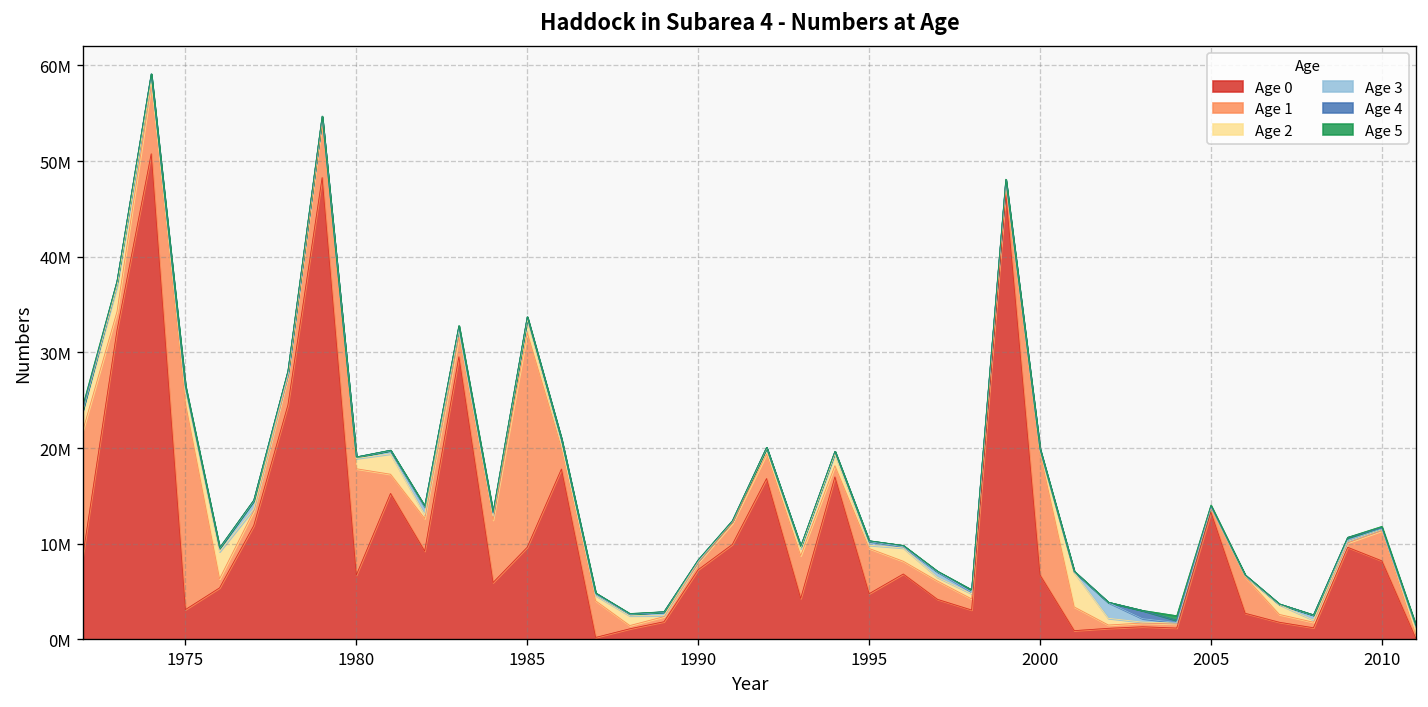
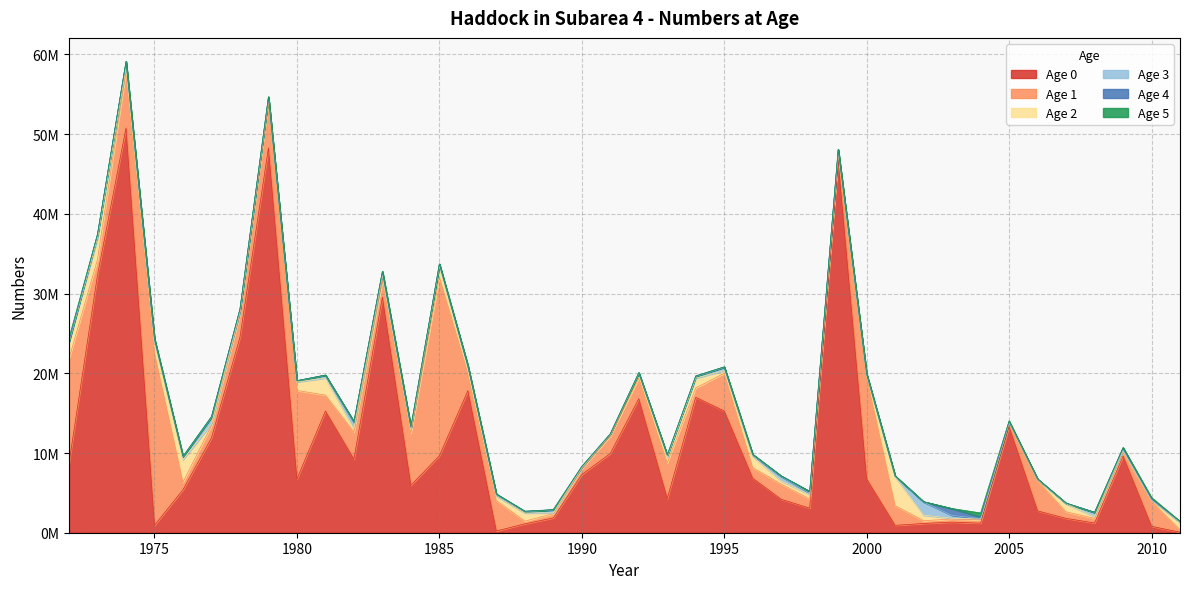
  {
    "Age 0": {
-     "1975": 3000000,
+     "1975": 1000000,
      "1980": 7000000,
      "1985": 10000000,
      "1990": 7000000,
-     "1995": 5000000,
+     "1995": 15000000,
      "2000": 7000000,
      "2005": 13000000,
-     "2010": 8000000
+     "2010": 1000000
    },
    "Age 1": {
      "1975": 22000000,
      "1980": 11000000,
      "1985": 22000000,
      "1995": 5000000
    },
    "Age 2": {
      "1995": 0
    }
  }
